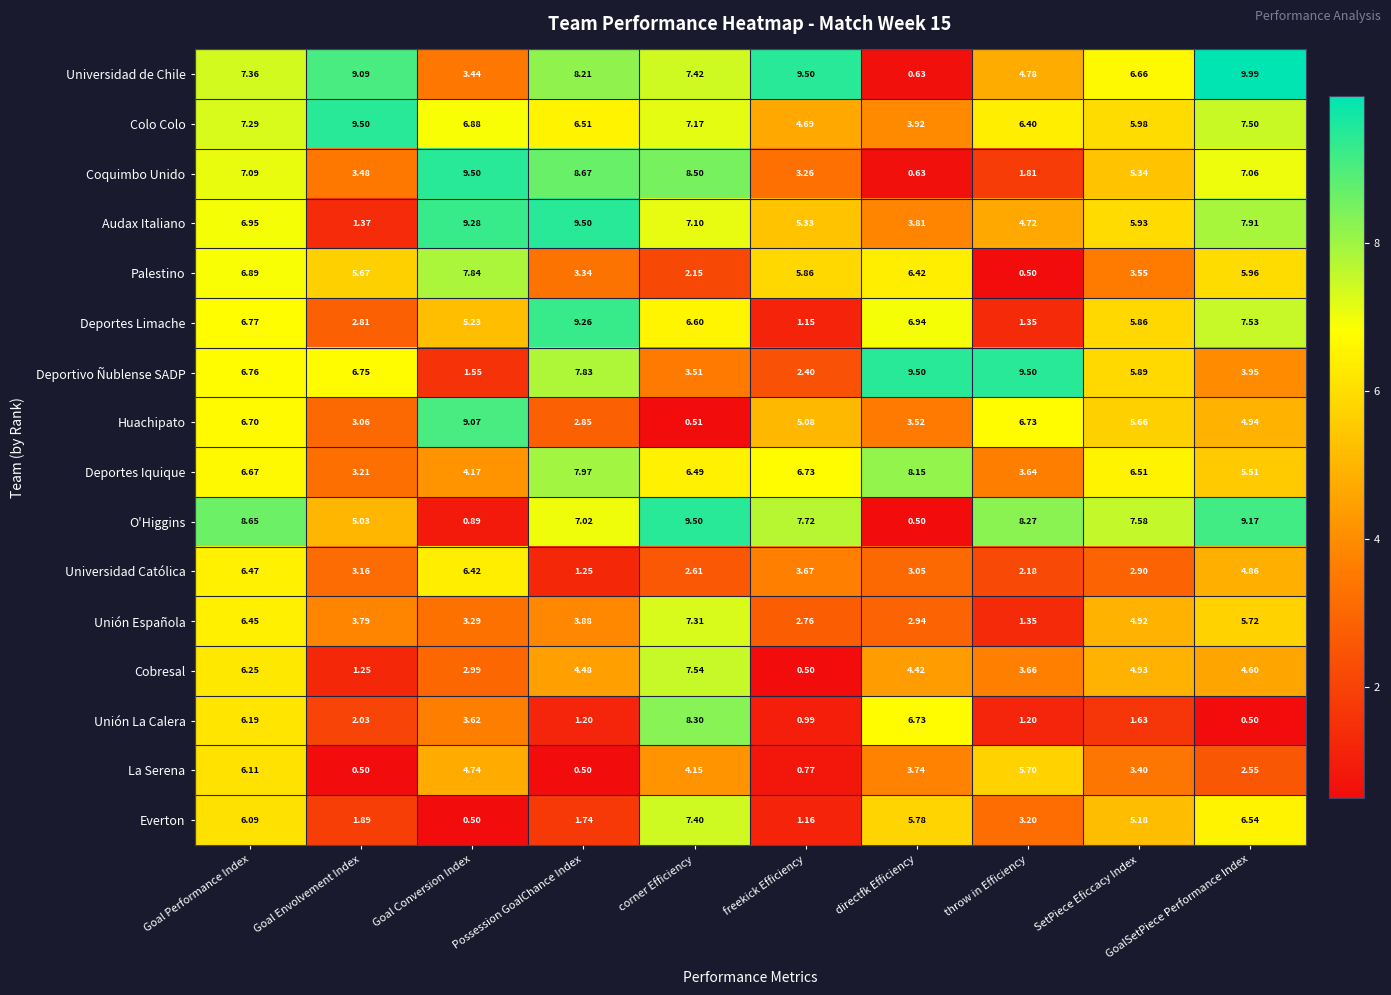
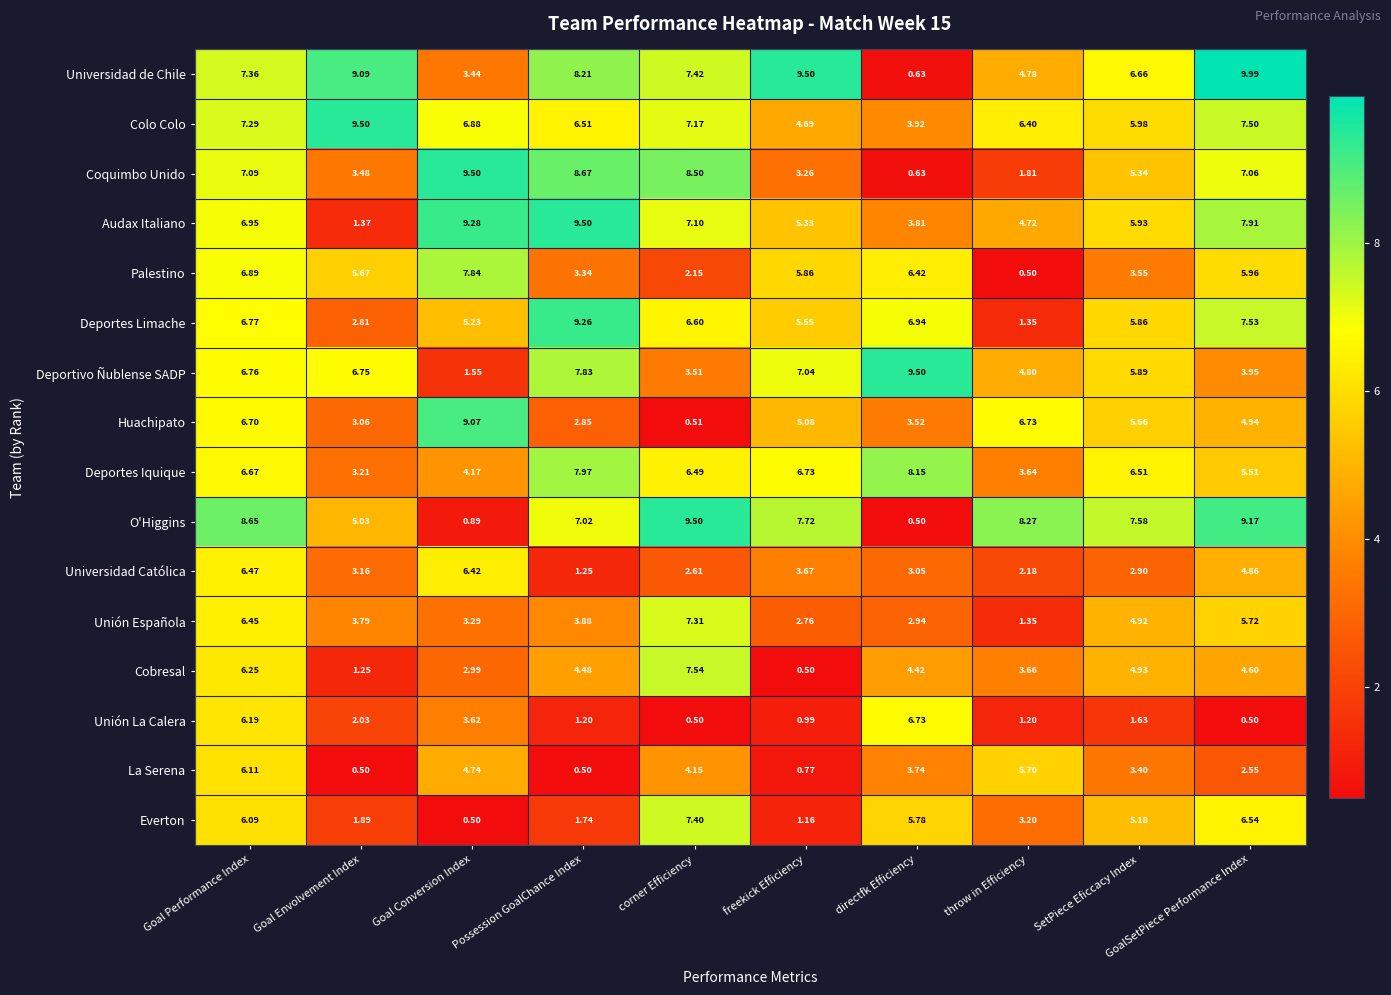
  {
    "Universidad de Chile": {
      "Goal Performance Index": 7.36,
      "Goal Envolvement Index": 9.09,
      "Goal Conversion Index": 3.44,
      "Possession GoalChance Index": 8.21,
      "corner Efficiency": 7.42,
      "freekick Efficiency": 9.50,
      "directfk Efficiency": 0.63,
      "throw in Efficiency": 4.78,
      "SetPiece Eficcacy Index": 6.66,
      "GoalSetPiece Performance Index": 9.99
    },
    "Colo Colo": {
      "Goal Performance Index": 7.29,
      "Goal Envolvement Index": 9.50,
      "Goal Conversion Index": 6.88,
      "Possession GoalChance Index": 6.51,
      "corner Efficiency": 7.17,
      "freekick Efficiency": 4.69,
      "directfk Efficiency": 3.92,
      "throw in Efficiency": 6.40,
      "SetPiece Eficcacy Index": 5.98,
      "GoalSetPiece Performance Index": 7.50
    },
    "Coquimbo Unido": {
      "Goal Performance Index": 7.09,
      "Goal Envolvement Index": 3.48,
      "Goal Conversion Index": 9.50,
      "Possession GoalChance Index": 8.67,
      "corner Efficiency": 8.50,
      "freekick Efficiency": 3.26,
      "directfk Efficiency": 0.63,
      "throw in Efficiency": 1.81,
      "SetPiece Eficcacy Index": 5.34,
      "GoalSetPiece Performance Index": 7.06
    },
    "Audax Italiano": {
      "Goal Performance Index": 6.95,
      "Goal Envolvement Index": 1.37,
      "Goal Conversion Index": 9.28,
      "Possession GoalChance Index": 9.50,
      "corner Efficiency": 7.10,
      "freekick Efficiency": 5.33,
      "directfk Efficiency": 3.81,
      "throw in Efficiency": 4.72,
      "SetPiece Eficcacy Index": 5.93,
      "GoalSetPiece Performance Index": 7.91
    },
    "Palestino": {
      "Goal Performance Index": 6.89,
      "Goal Envolvement Index": 5.67,
      "Goal Conversion Index": 7.84,
      "Possession GoalChance Index": 3.34,
      "corner Efficiency": 2.15,
      "freekick Efficiency": 5.86,
      "directfk Efficiency": 6.42,
      "throw in Efficiency": 0.50,
      "SetPiece Eficcacy Index": 3.55,
      "GoalSetPiece Performance Index": 5.96
    },
    "Deportes Limache": {
      "Goal Performance Index": 6.77,
      "Goal Envolvement Index": 2.81,
      "Goal Conversion Index": 5.23,
      "Possession GoalChance Index": 9.26,
      "corner Efficiency": 6.60,
-     "freekick Efficiency": 1.15,
+     "freekick Efficiency": 5.55,
      "directfk Efficiency": 6.94,
      "throw in Efficiency": 1.35,
      "SetPiece Eficcacy Index": 5.86,
      "GoalSetPiece Performance Index": 7.53
    },
    "Deportivo Ñublense SADP": {
      "Goal Performance Index": 6.76,
      "Goal Envolvement Index": 6.75,
      "Goal Conversion Index": 1.55,
      "Possession GoalChance Index": 7.83,
      "corner Efficiency": 3.51,
-     "freekick Efficiency": 2.40,
+     "freekick Efficiency": 7.04,
      "directfk Efficiency": 9.50,
-     "throw in Efficiency": 9.50,
+     "throw in Efficiency": 4.80,
      "SetPiece Eficcacy Index": 5.89,
      "GoalSetPiece Performance Index": 3.95
    },
    "Huachipato": {
      "Goal Performance Index": 6.70,
      "Goal Envolvement Index": 3.06,
      "Goal Conversion Index": 9.07,
      "Possession GoalChance Index": 2.85,
      "corner Efficiency": 0.51,
      "freekick Efficiency": 5.08,
      "directfk Efficiency": 3.52,
      "throw in Efficiency": 6.73,
      "SetPiece Eficcacy Index": 5.66,
      "GoalSetPiece Performance Index": 4.94
    },
    "Deportes Iquique": {
      "Goal Performance Index": 6.67,
      "Goal Envolvement Index": 3.21,
      "Goal Conversion Index": 4.17,
      "Possession GoalChance Index": 7.97,
      "corner Efficiency": 6.49,
      "freekick Efficiency": 6.73,
      "directfk Efficiency": 8.15,
      "throw in Efficiency": 3.64,
      "SetPiece Eficcacy Index": 6.51,
      "GoalSetPiece Performance Index": 5.51
    },
    "O'Higgins": {
      "Goal Performance Index": 8.65,
      "Goal Envolvement Index": 5.03,
      "Goal Conversion Index": 0.89,
      "Possession GoalChance Index": 7.02,
      "corner Efficiency": 9.50,
      "freekick Efficiency": 7.72,
      "directfk Efficiency": 0.50,
      "throw in Efficiency": 8.27,
      "SetPiece Eficcacy Index": 7.58,
      "GoalSetPiece Performance Index": 9.17
    },
    "Universidad Católica": {
      "Goal Performance Index": 6.47,
      "Goal Envolvement Index": 3.16,
      "Goal Conversion Index": 6.42,
      "Possession GoalChance Index": 1.25,
      "corner Efficiency": 2.61,
      "freekick Efficiency": 3.67,
      "directfk Efficiency": 3.05,
      "throw in Efficiency": 2.18,
      "SetPiece Eficcacy Index": 2.90,
      "GoalSetPiece Performance Index": 4.86
    },
    "Unión Española": {
      "Goal Performance Index": 6.45,
      "Goal Envolvement Index": 3.79,
      "Goal Conversion Index": 3.29,
      "Possession GoalChance Index": 3.88,
      "corner Efficiency": 7.31,
      "freekick Efficiency": 2.76,
      "directfk Efficiency": 2.94,
      "throw in Efficiency": 1.35,
      "SetPiece Eficcacy Index": 4.92,
      "GoalSetPiece Performance Index": 5.72
    },
    "Cobresal": {
      "Goal Performance Index": 6.25,
      "Goal Envolvement Index": 1.25,
      "Goal Conversion Index": 2.99,
      "Possession GoalChance Index": 4.48,
      "corner Efficiency": 7.54,
      "freekick Efficiency": 0.50,
      "directfk Efficiency": 4.42,
      "throw in Efficiency": 3.66,
      "SetPiece Eficcacy Index": 4.93,
      "GoalSetPiece Performance Index": 4.60
    },
    "Unión La Calera": {
      "Goal Performance Index": 6.19,
      "Goal Envolvement Index": 2.03,
      "Goal Conversion Index": 3.62,
      "Possession GoalChance Index": 1.20,
-     "corner Efficiency": 8.30,
+     "corner Efficiency": 0.50,
      "freekick Efficiency": 0.99,
      "directfk Efficiency": 6.73,
      "throw in Efficiency": 1.20,
      "SetPiece Eficcacy Index": 1.63,
      "GoalSetPiece Performance Index": 0.50
    },
    "La Serena": {
      "Goal Performance Index": 6.11,
      "Goal Envolvement Index": 0.50,
      "Goal Conversion Index": 4.74,
      "Possession GoalChance Index": 0.50,
      "corner Efficiency": 4.15,
      "freekick Efficiency": 0.77,
      "directfk Efficiency": 3.74,
      "throw in Efficiency": 5.70,
      "SetPiece Eficcacy Index": 3.40,
      "GoalSetPiece Performance Index": 2.55
    },
    "Everton": {
      "Goal Performance Index": 6.09,
      "Goal Envolvement Index": 1.89,
      "Goal Conversion Index": 0.50,
      "Possession GoalChance Index": 1.74,
      "corner Efficiency": 7.40,
      "freekick Efficiency": 1.16,
      "directfk Efficiency": 5.78,
      "throw in Efficiency": 3.20,
      "SetPiece Eficcacy Index": 5.18,
      "GoalSetPiece Performance Index": 6.54
    }
  }
